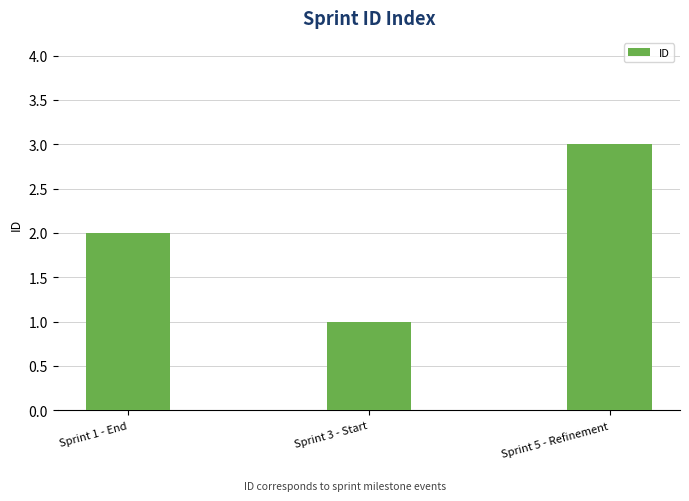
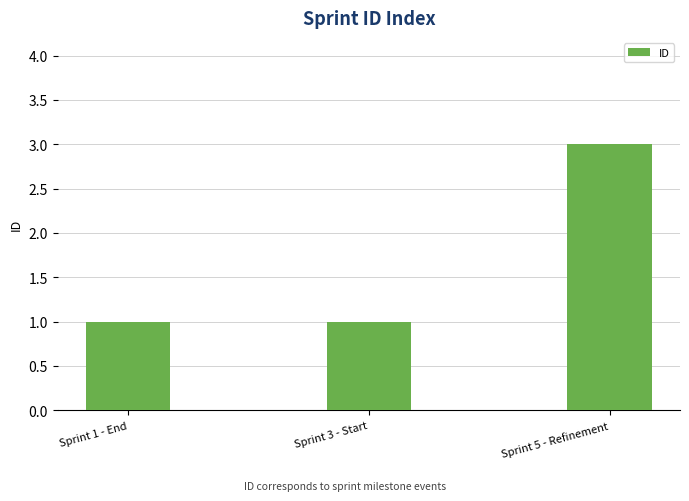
  {
-   "Sprint 1 - End": 2,
+   "Sprint 1 - End": 1,
    "Sprint 3 - Start": 1,
    "Sprint 5 - Refinement": 3
  }
